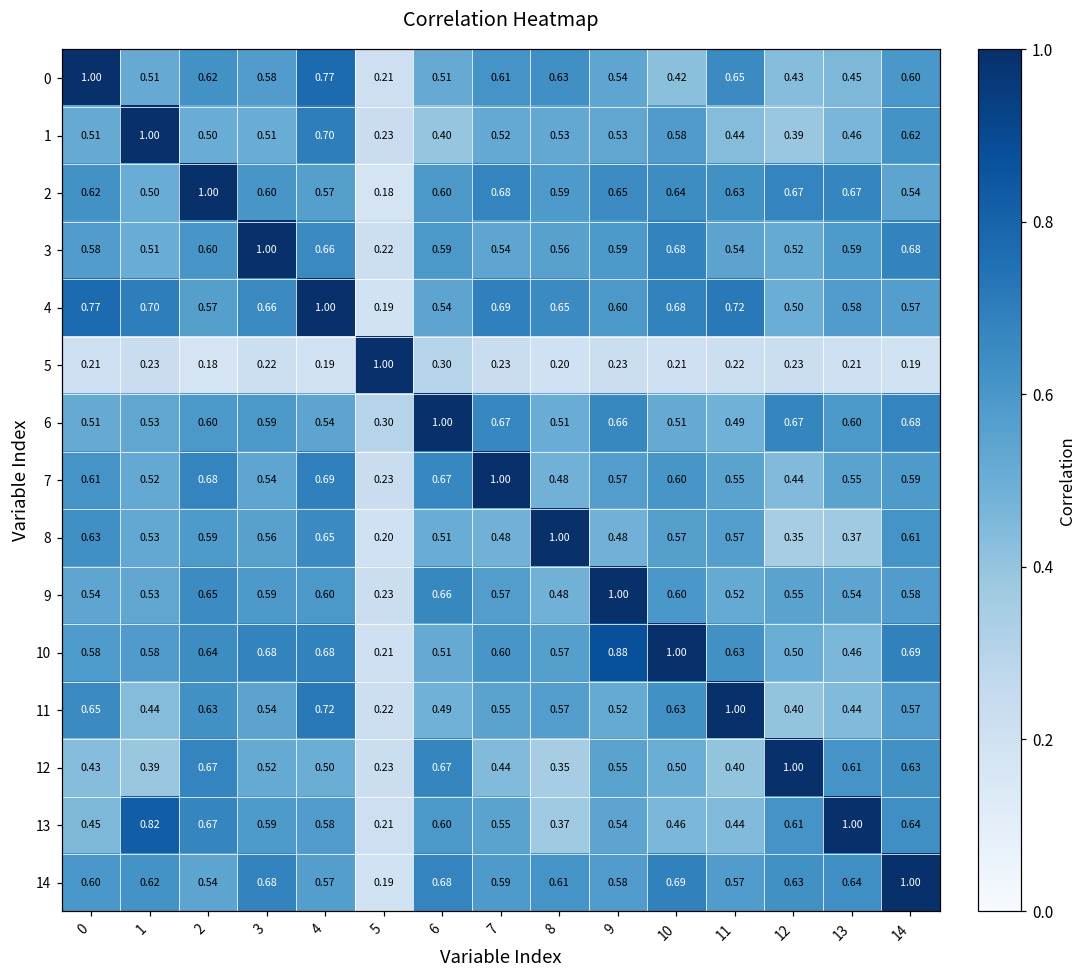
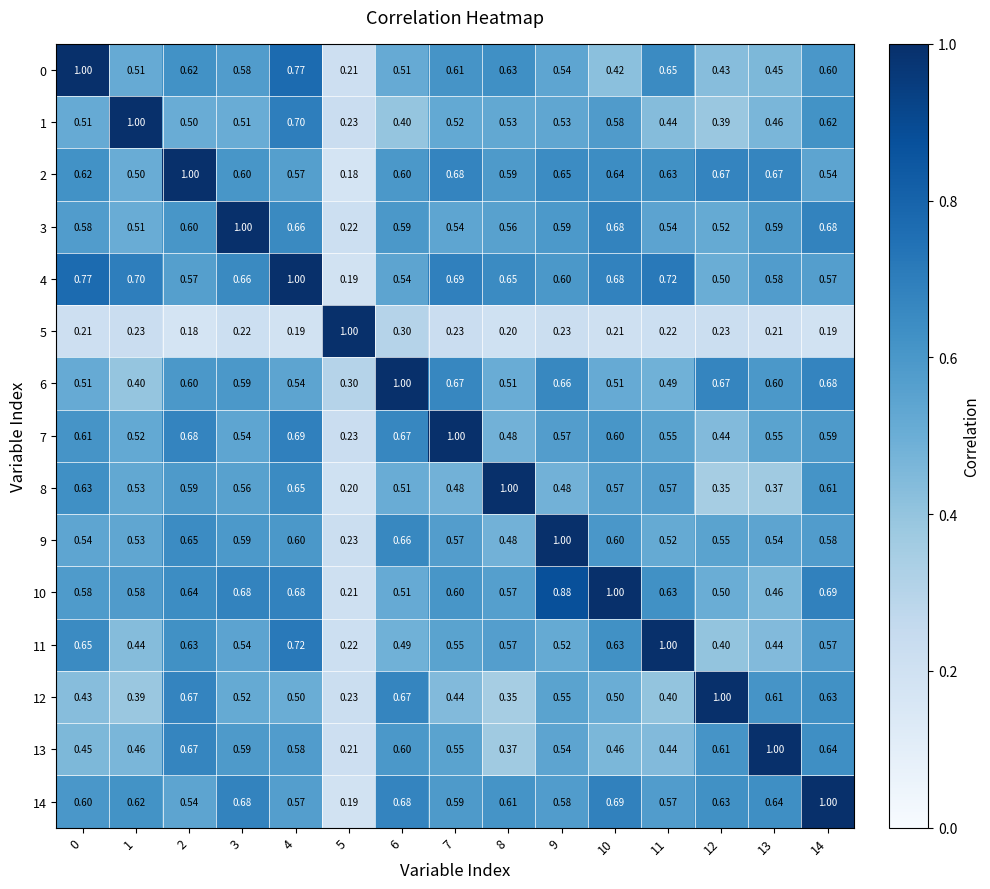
  {
    "6": {
      "0": 0.51,
-     "1": 0.53,
+     "1": 0.40,
      "2": 0.60,
      "3": 0.59,
      "4": 0.54,
      "5": 0.30,
      "6": 1.00,
      "7": 0.67,
      "8": 0.51,
      "9": 0.66,
      "10": 0.51,
      "11": 0.49,
      "12": 0.67,
      "13": 0.60,
      "14": 0.68
    },
    "13": {
      "0": 0.45,
-     "1": 0.82,
+     "1": 0.46,
      "2": 0.67,
      "3": 0.59,
      "4": 0.58,
      "5": 0.21,
      "6": 0.60,
      "7": 0.55,
      "8": 0.37,
      "9": 0.54,
      "10": 0.46,
      "11": 0.44,
      "12": 0.61,
      "13": 1.00,
      "14": 0.64
    }
  }
